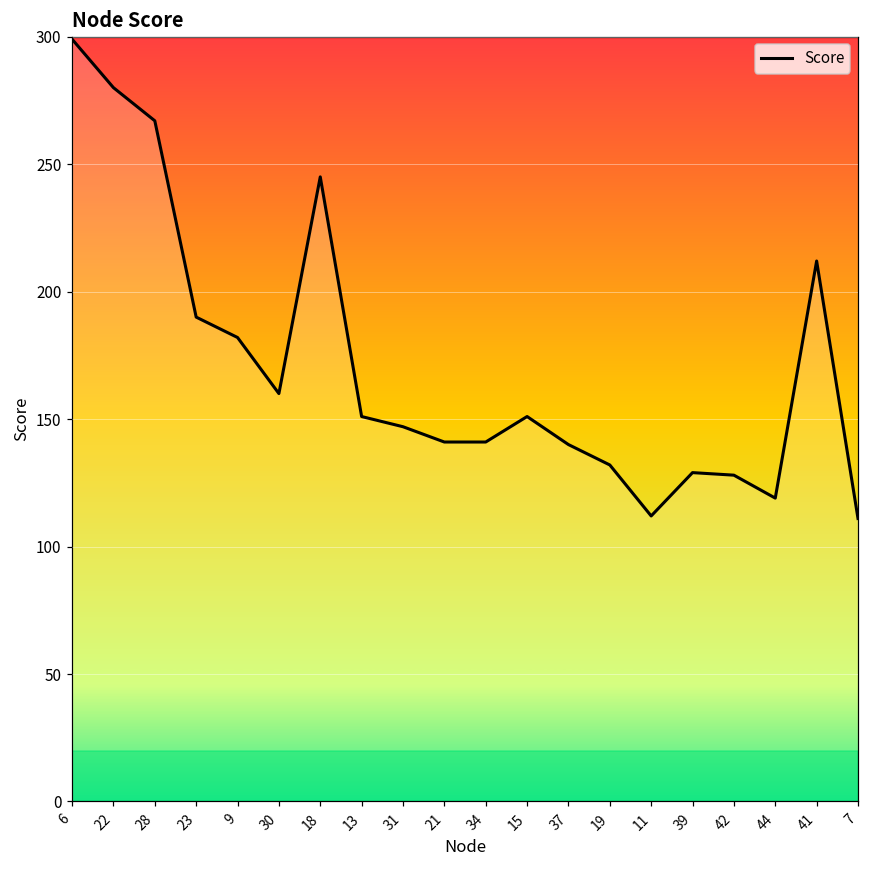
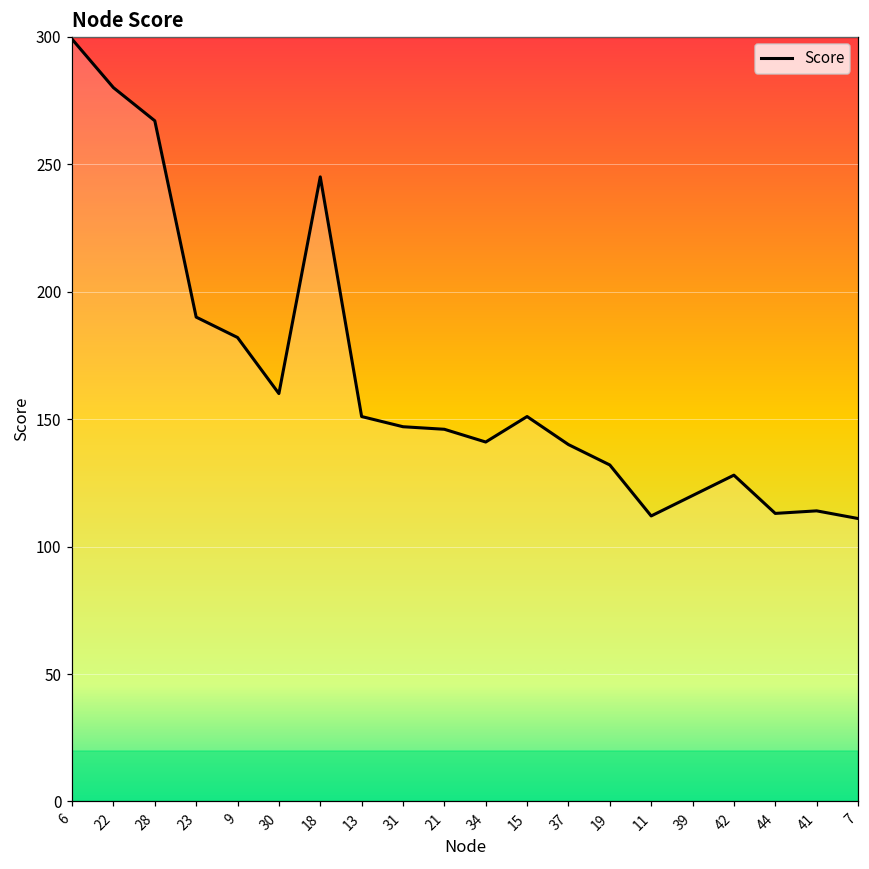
  {
    "6": 299,
    "22": 280,
    "28": 267,
    "23": 190,
    "9": 182,
    "30": 160,
    "18": 245,
    "13": 151,
    "31": 147,
-   "21": 141,
+   "21": 146,
    "34": 141,
    "15": 151,
    "37": 140,
    "19": 132,
    "11": 112,
-   "39": 129,
+   "39": 120,
    "42": 128,
-   "44": 119,
-   "41": 212,
+   "44": 113,
+   "41": 114,
    "7": 111
  }
